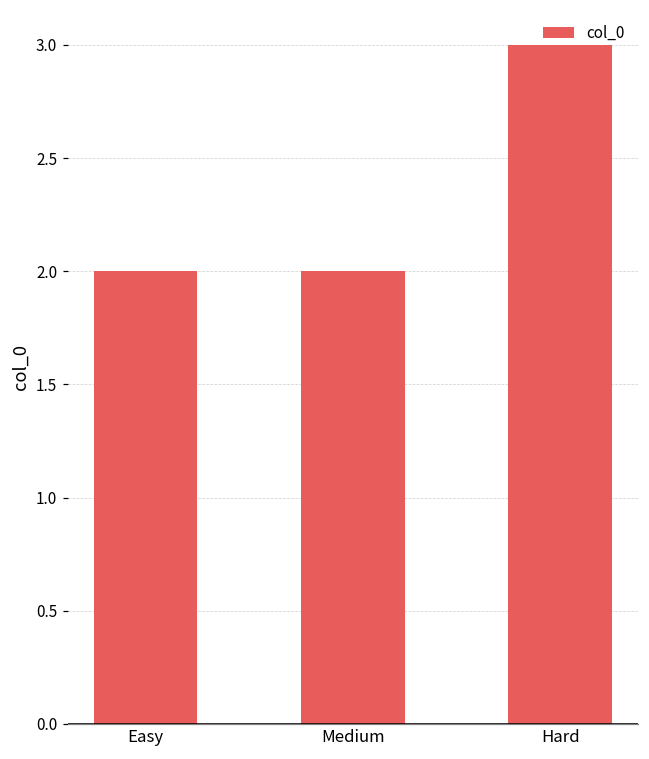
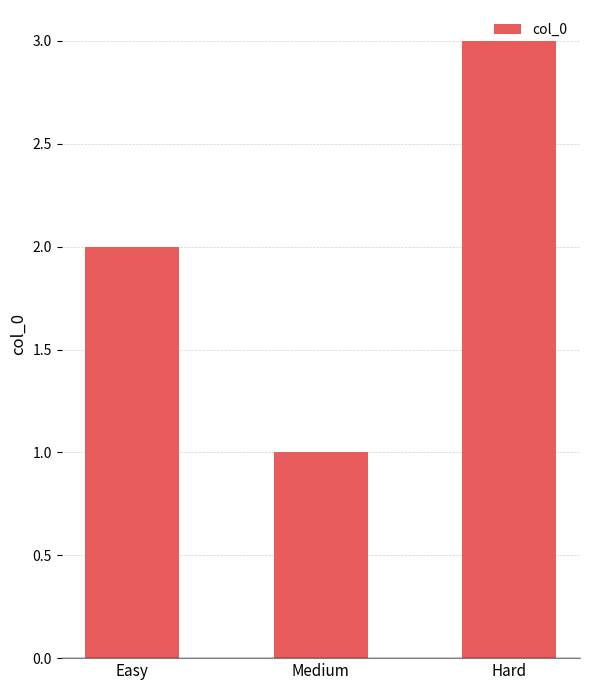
  {
    "Easy": 2,
-   "Medium": 2,
+   "Medium": 1,
    "Hard": 3
  }
